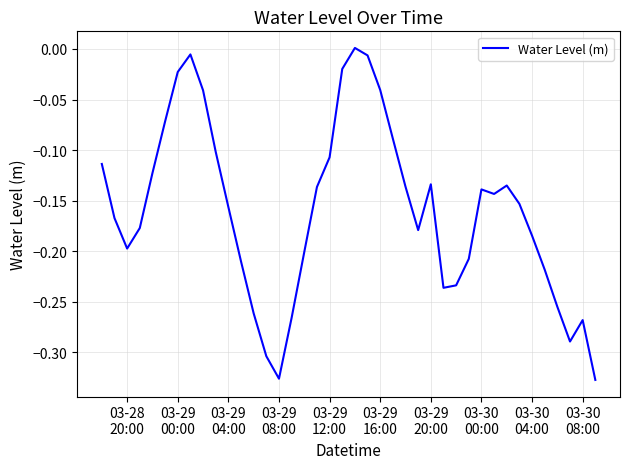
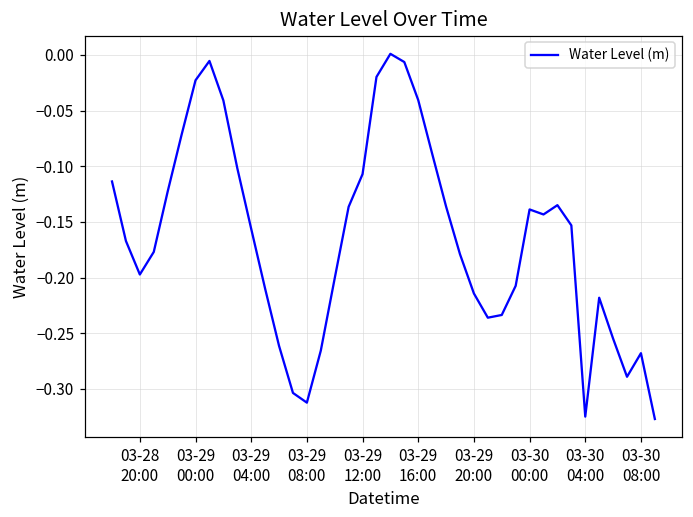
  {
    "03-28 20:00": -0.197,
    "03-29 00:00": -0.023,
    "03-29 04:00": -0.156,
-   "03-29 08:00": -0.326,
+   "03-29 08:00": -0.312,
    "03-29 12:00": -0.107,
    "03-29 16:00": -0.041,
-   "03-29 20:00": -0.134,
+   "03-29 20:00": -0.214,
    "03-30 00:00": -0.139,
-   "03-30 04:00": -0.185,
+   "03-30 04:00": -0.325,
    "03-30 08:00": -0.268
  }
